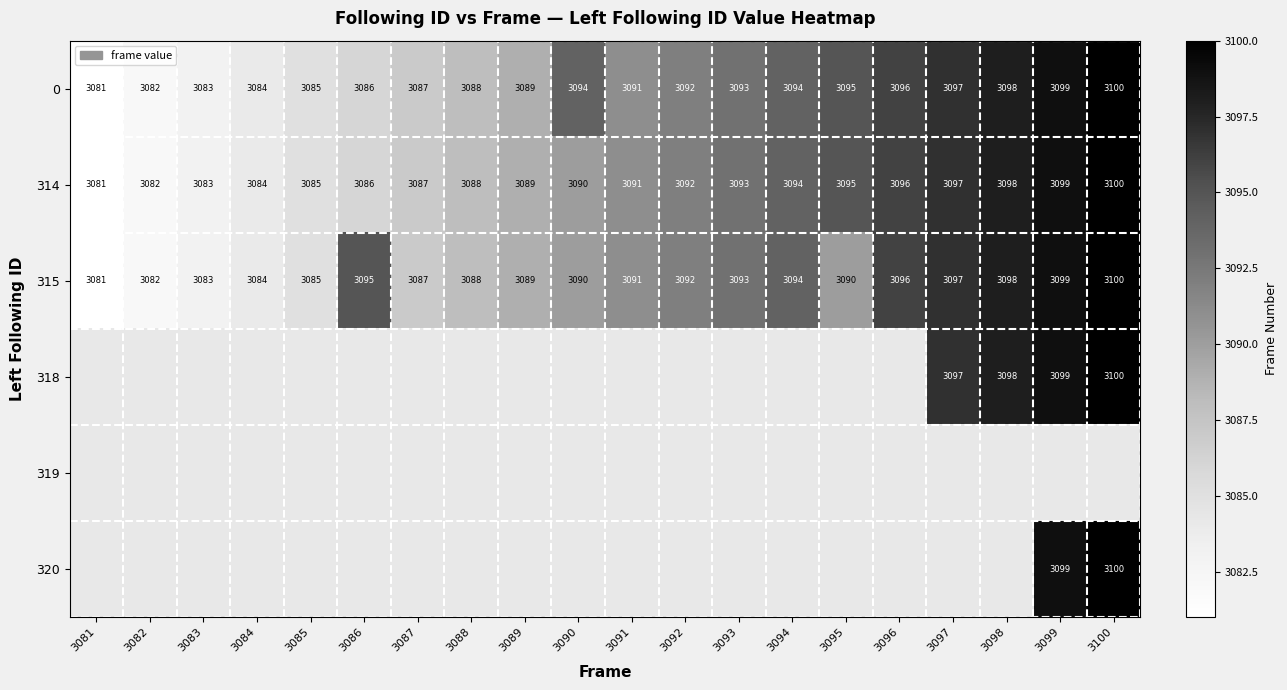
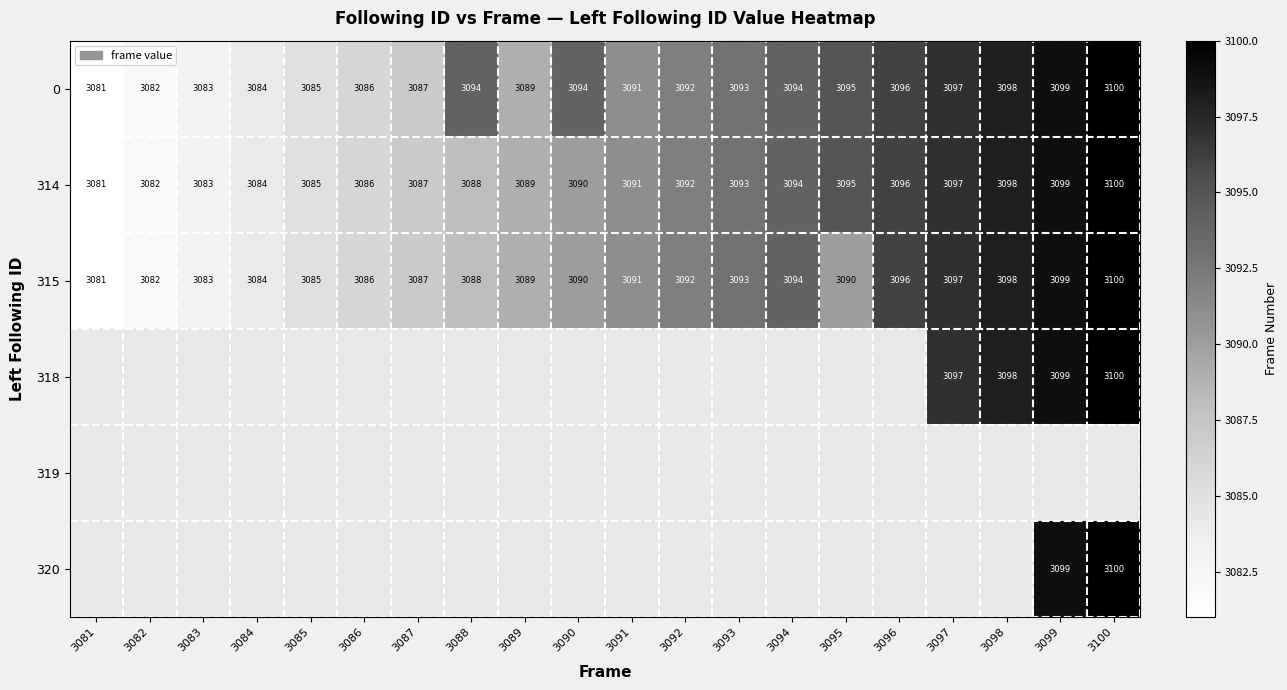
  {
    "0": {
      "3081": 3081,
      "3082": 3082,
      "3083": 3083,
      "3084": 3084,
      "3085": 3085,
      "3086": 3086,
      "3087": 3087,
-     "3088": 3088,
+     "3088": 3094,
      "3089": 3089,
      "3090": 3094,
      "3091": 3091,
      "3092": 3092,
      "3093": 3093,
      "3094": 3094,
      "3095": 3095,
      "3096": 3096,
      "3097": 3097,
      "3098": 3098,
      "3099": 3099,
      "3100": 3100
    },
    "314": {
      "3081": 3081,
      "3082": 3082,
      "3083": 3083,
      "3084": 3084,
      "3085": 3085,
      "3086": 3086,
      "3087": 3087,
      "3088": 3088,
      "3089": 3089,
      "3090": 3090,
      "3091": 3091,
      "3092": 3092,
      "3093": 3093,
      "3094": 3094,
      "3095": 3095,
      "3096": 3096,
      "3097": 3097,
      "3098": 3098,
      "3099": 3099,
      "3100": 3100
    },
    "315": {
      "3081": 3081,
      "3082": 3082,
      "3083": 3083,
      "3084": 3084,
      "3085": 3085,
-     "3086": 3095,
+     "3086": 3086,
      "3087": 3087,
      "3088": 3088,
      "3089": 3089,
      "3090": 3090,
      "3091": 3091,
      "3092": 3092,
      "3093": 3093,
      "3094": 3094,
      "3095": 3090,
      "3096": 3096,
      "3097": 3097,
      "3098": 3098,
      "3099": 3099,
      "3100": 3100
    },
    "318": {
      "3097": 3097,
      "3098": 3098,
      "3099": 3099,
      "3100": 3100
    },
    "320": {
      "3099": 3099,
      "3100": 3100
    }
  }
